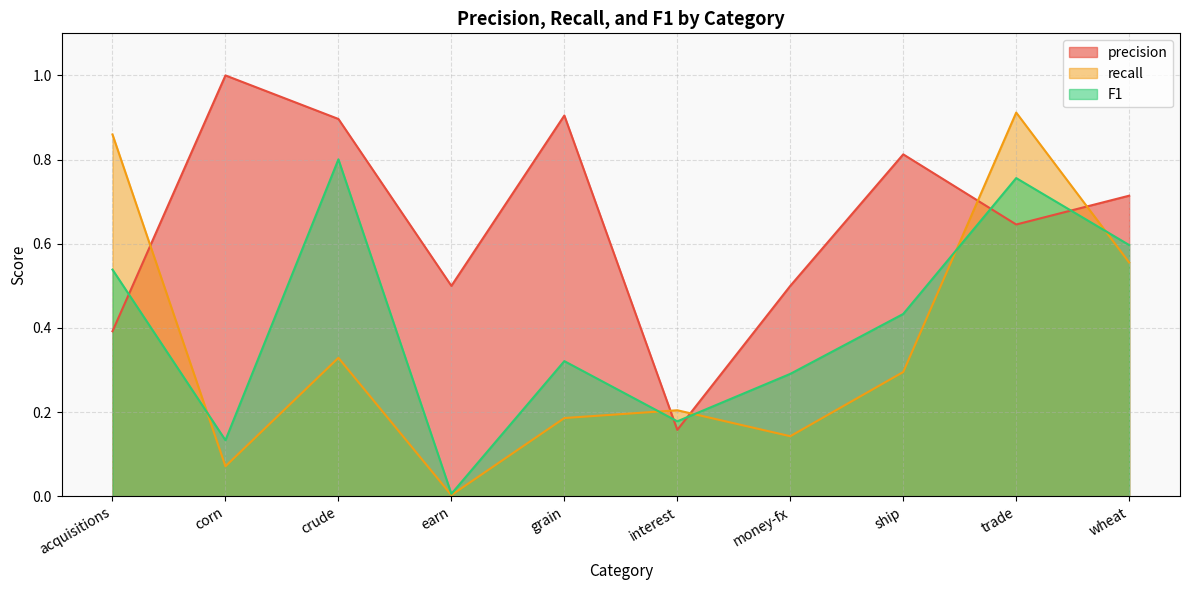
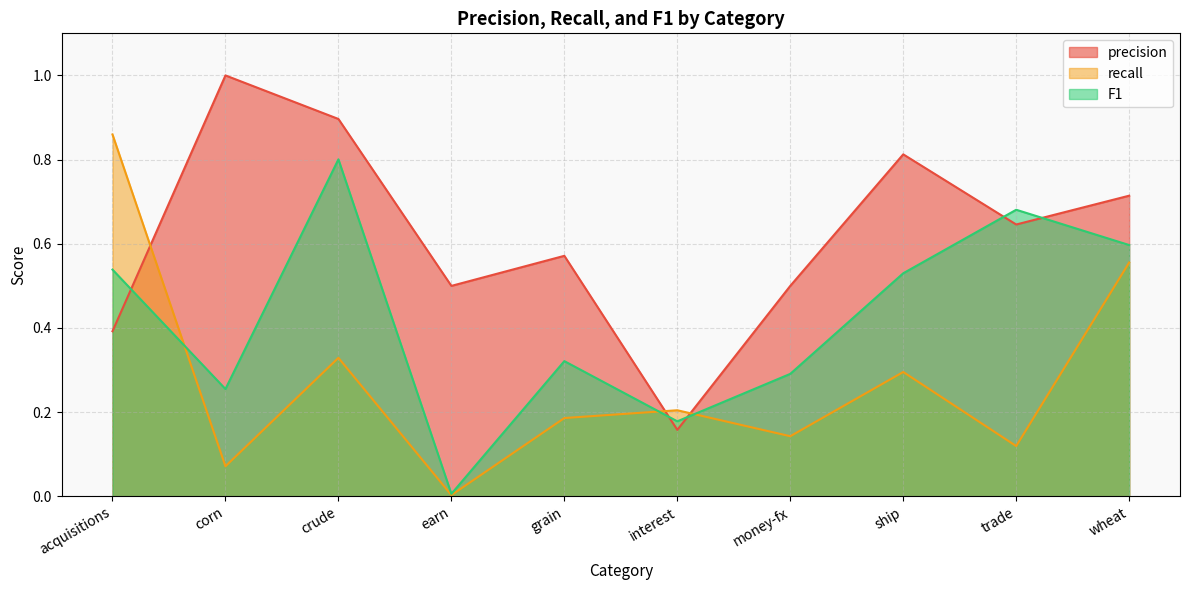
  {
    "precision": {
      "acquisitions": 0.39,
      "corn": 1.00,
      "crude": 0.90,
      "earn": 0.50,
-     "grain": 0.90,
+     "grain": 0.57,
      "interest": 0.16,
      "money-fx": 0.50,
      "ship": 0.81,
      "trade": 0.65,
      "wheat": 0.71
    },
    "recall": {
      "acquisitions": 0.86,
      "corn": 0.07,
      "crude": 0.33,
      "grain": 0.19,
      "interest": 0.20,
      "money-fx": 0.14,
      "ship": 0.30,
-     "trade": 0.91,
+     "trade": 0.12,
      "wheat": 0.56
    },
    "F1": {
      "acquisitions": 0.54,
-     "corn": 0.13,
+     "corn": 0.25,
      "crude": 0.80,
      "grain": 0.32,
      "interest": 0.18,
      "money-fx": 0.29,
-     "ship": 0.43,
-     "trade": 0.76,
+     "ship": 0.53,
+     "trade": 0.68,
      "wheat": 0.60
    }
  }
